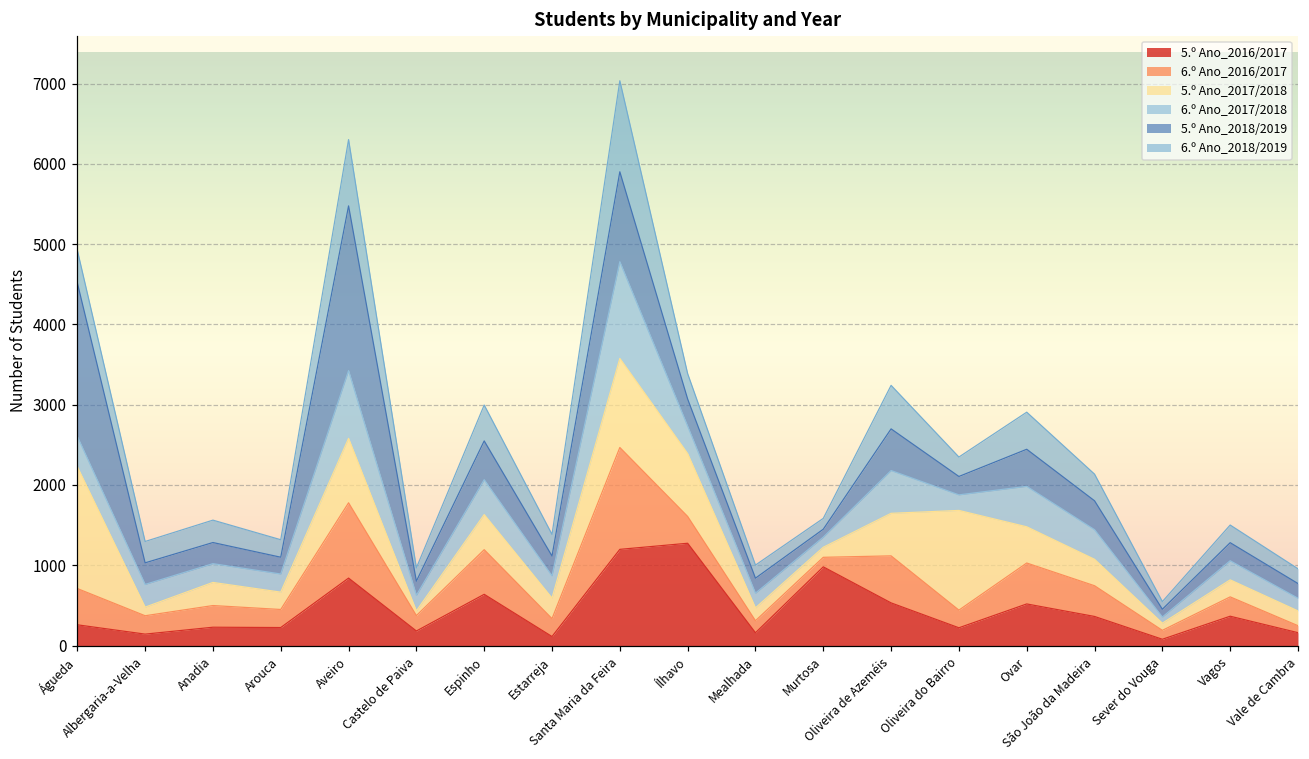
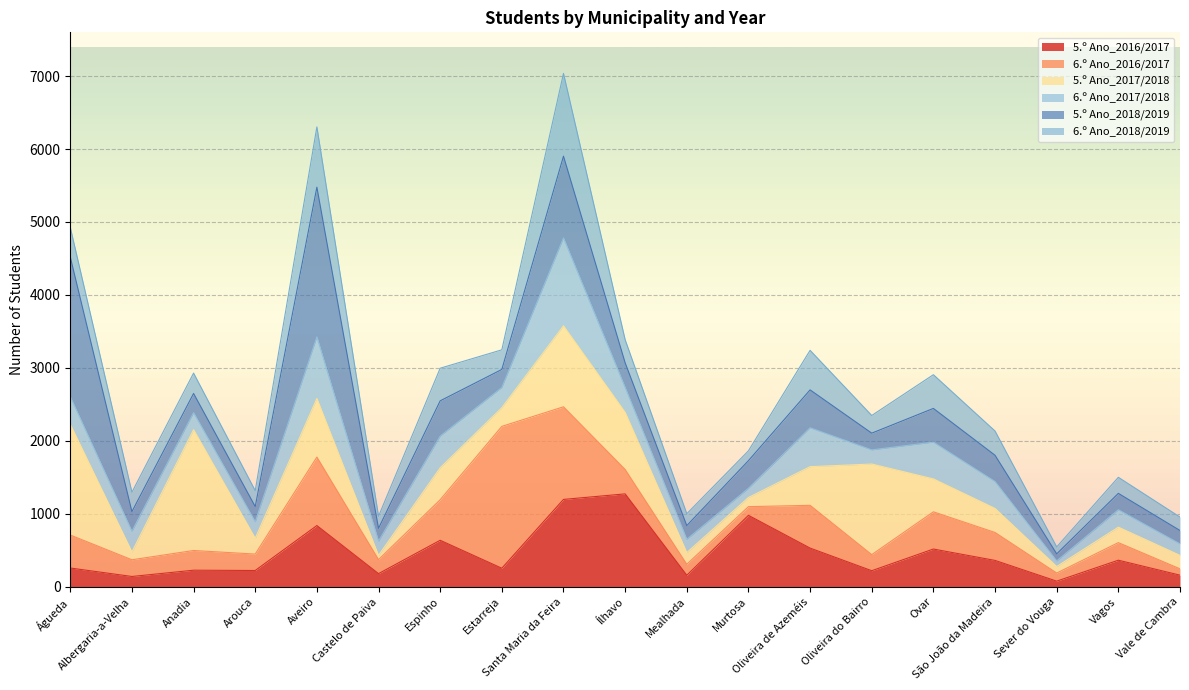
  {
    "5.º Ano_2016/2017": {
      "Águeda": 300,
      "Albergaria-a-Velha": 100,
      "Anadia": 200,
      "Arouca": 200,
      "Aveiro": 800,
      "Castelo de Paiva": 200,
      "Espinho": 600,
-     "Estarreja": 100,
+     "Estarreja": 300,
      "Santa Maria da Feira": 1200,
      "Ílhavo": 1300,
      "Mealhada": 200,
      "Murtosa": 1000,
      "Oliveira de Azeméis": 500,
      "Oliveira do Bairro": 200,
      "Ovar": 500,
      "São João da Madeira": 400,
      "Sever do Vouga": 100,
      "Vagos": 400,
      "Vale de Cambra": 200
    },
    "6.º Ano_2016/2017": {
      "Águeda": 500,
      "Albergaria-a-Velha": 200,
      "Anadia": 300,
      "Arouca": 200,
      "Aveiro": 900,
      "Castelo de Paiva": 200,
      "Espinho": 600,
-     "Estarreja": 200,
+     "Estarreja": 1900,
      "Santa Maria da Feira": 1300,
      "Ílhavo": 300,
      "Mealhada": 200,
      "Murtosa": 100,
      "Oliveira de Azeméis": 600,
      "Oliveira do Bairro": 200,
      "Ovar": 500,
      "São João da Madeira": 400,
      "Sever do Vouga": 100,
      "Vagos": 200,
      "Vale de Cambra": 100
    },
    "5.º Ano_2017/2018": {
      "Águeda": 1500,
      "Albergaria-a-Velha": 100,
-     "Anadia": 300,
+     "Anadia": 1700,
      "Arouca": 200,
      "Aveiro": 800,
      "Castelo de Paiva": 100,
      "Espinho": 400,
      "Estarreja": 300,
      "Santa Maria da Feira": 1100,
      "Ílhavo": 800,
      "Mealhada": 200,
      "Murtosa": 100,
      "Oliveira de Azeméis": 500,
      "Oliveira do Bairro": 1200,
      "Ovar": 500,
      "São João da Madeira": 300,
      "Sever do Vouga": 100,
      "Vagos": 200,
      "Vale de Cambra": 200
    },
    "5.º Ano_2018/2019": {
      "Águeda": 1900,
      "Albergaria-a-Velha": 300,
      "Anadia": 300,
      "Arouca": 200,
      "Aveiro": 2100,
      "Castelo de Paiva": 200,
      "Espinho": 500,
      "Estarreja": 200,
      "Santa Maria da Feira": 1100,
      "Ílhavo": 300,
      "Mealhada": 200,
-     "Murtosa": 100,
+     "Murtosa": 400,
      "Oliveira de Azeméis": 500,
      "Oliveira do Bairro": 200,
      "Ovar": 500,
      "São João da Madeira": 400,
      "Sever do Vouga": 100,
      "Vagos": 200,
      "Vale de Cambra": 200
    }
  }
